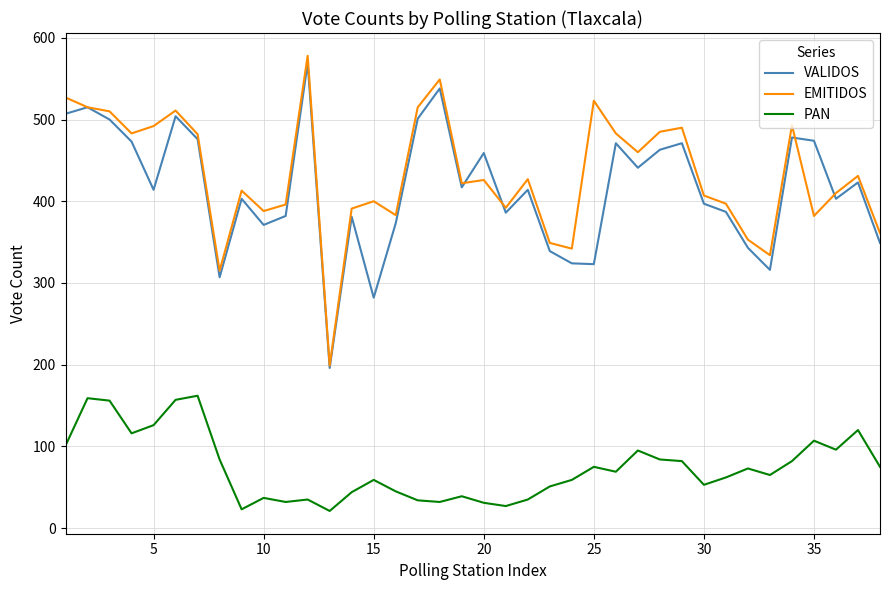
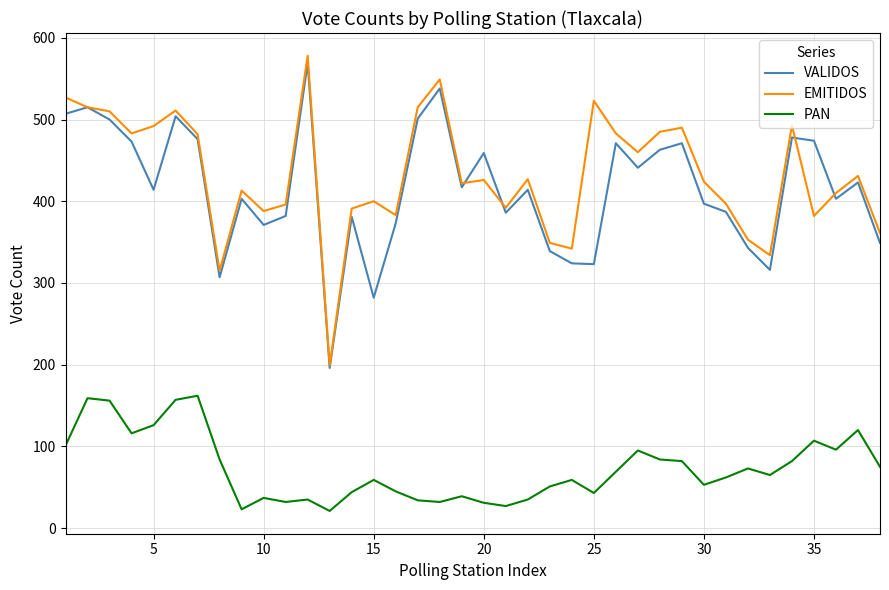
  {
    "VALIDOS": {
      "5": 410,
      "10": 370,
      "15": 280,
      "20": 460,
      "25": 320,
      "30": 400,
      "35": 470
    },
    "EMITIDOS": {
      "5": 490,
      "10": 390,
      "15": 400,
      "20": 430,
      "25": 520,
-     "30": 410,
+     "30": 420,
      "35": 380
    },
    "PAN": {
      "5": 130,
      "10": 40,
      "15": 60,
      "20": 30,
-     "25": 80,
+     "25": 40,
      "30": 50,
      "35": 110
    }
  }
